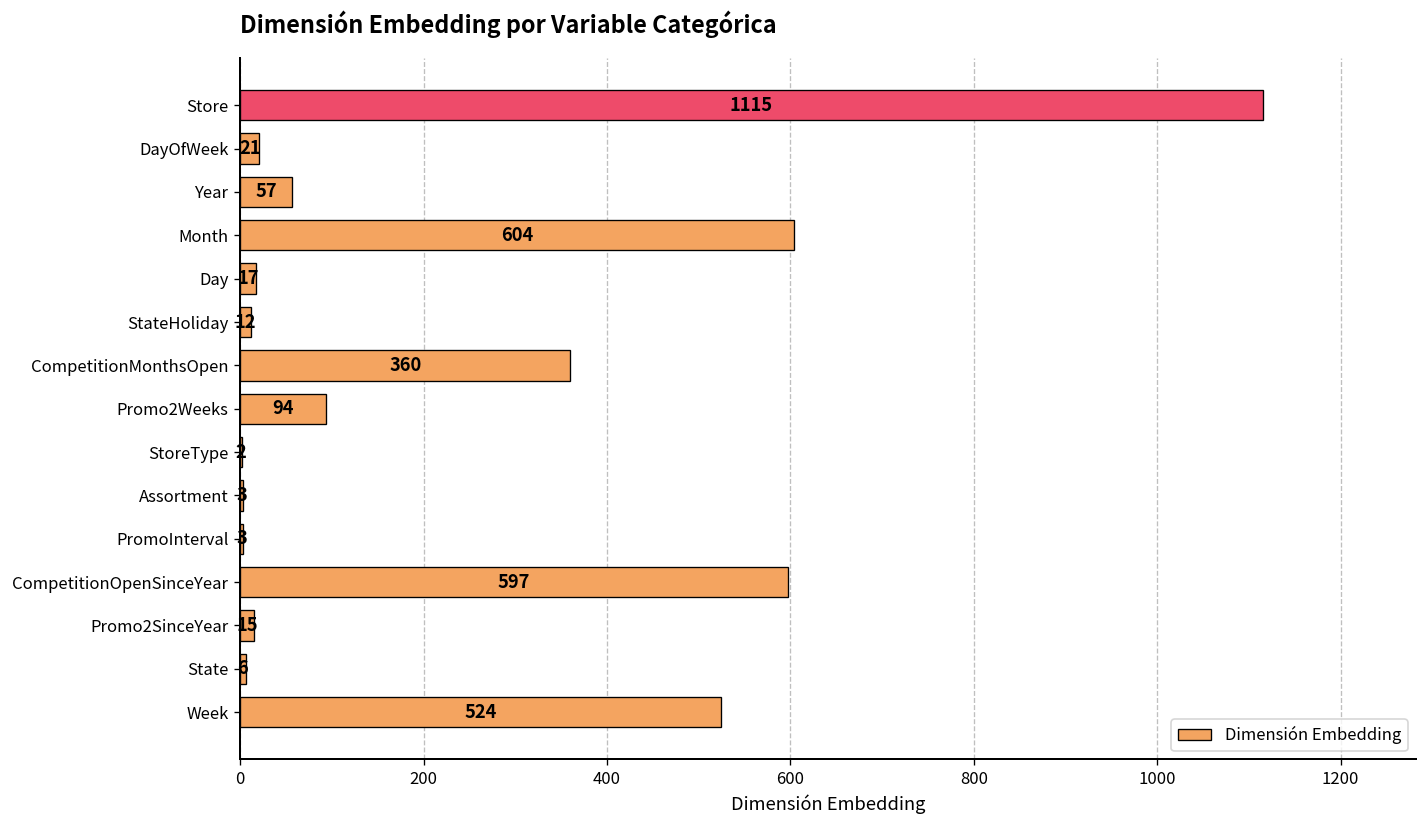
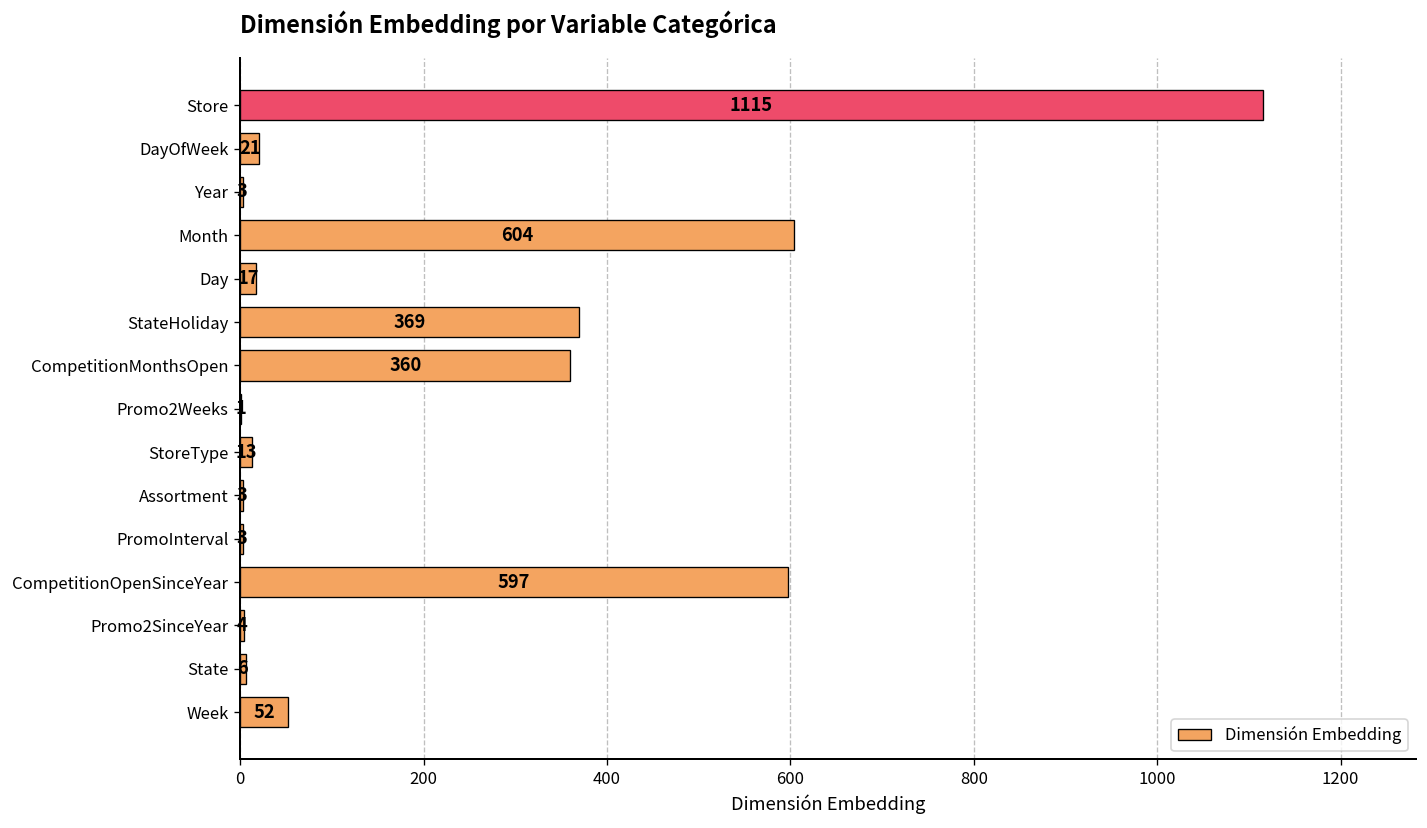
  {
    "Store": 1115,
    "DayOfWeek": 21,
-   "Year": 57,
+   "Year": 3,
    "Month": 604,
    "Day": 17,
-   "StateHoliday": 12,
+   "StateHoliday": 369,
    "CompetitionMonthsOpen": 360,
-   "Promo2Weeks": 94,
-   "StoreType": 2,
+   "Promo2Weeks": 1,
+   "StoreType": 13,
    "Assortment": 3,
    "PromoInterval": 3,
    "CompetitionOpenSinceYear": 597,
-   "Promo2SinceYear": 15,
+   "Promo2SinceYear": 4,
    "State": 6,
-   "Week": 524
+   "Week": 52
  }
